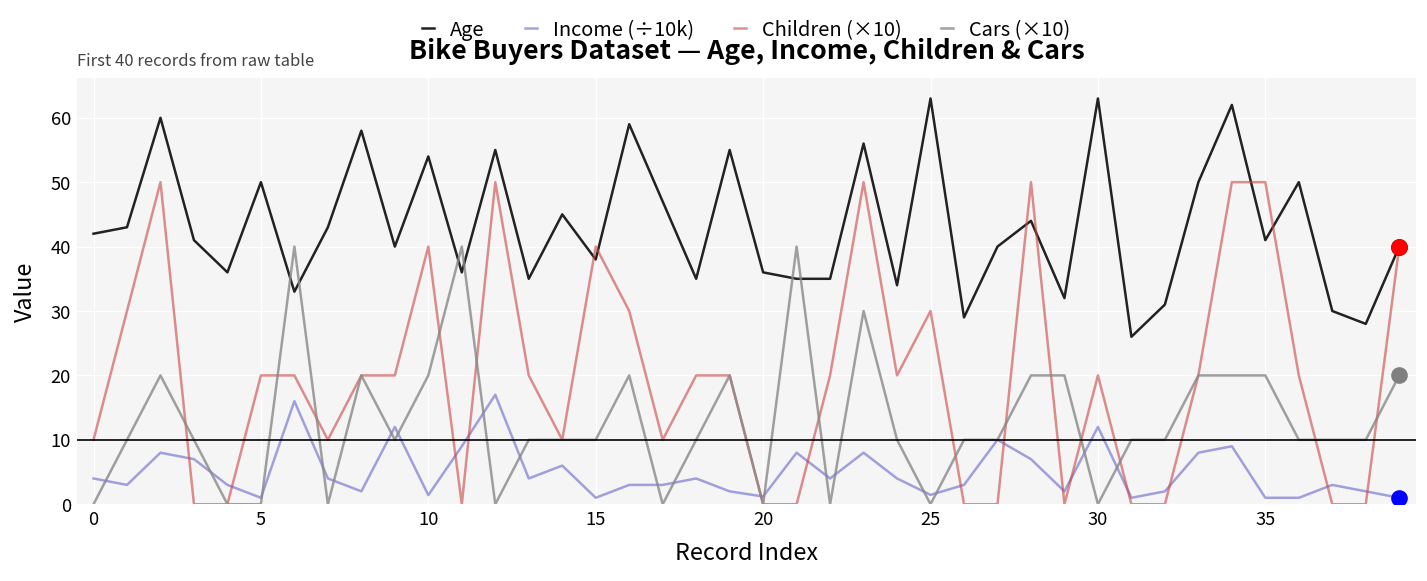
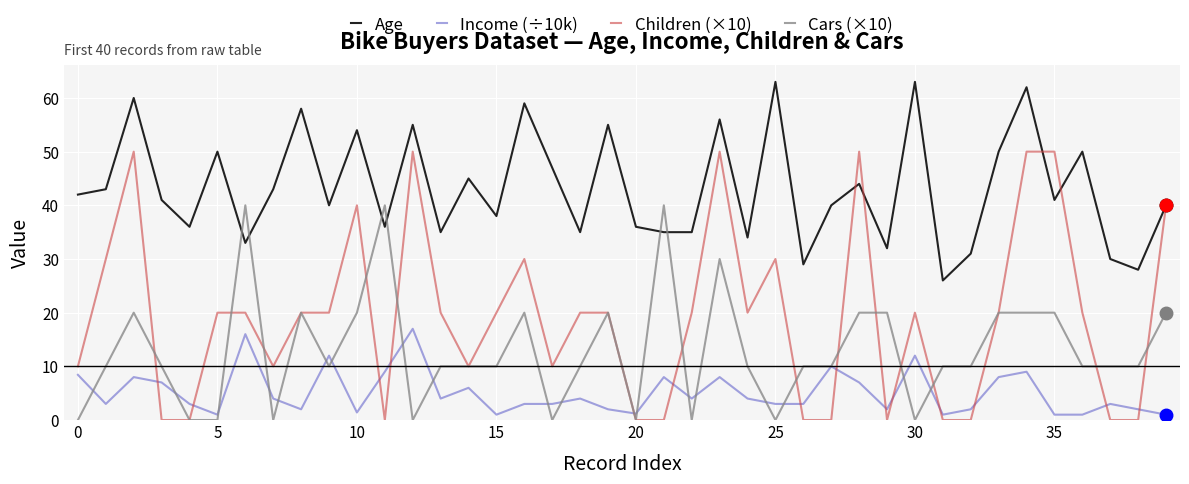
  {
    "Income (÷10k)": {
-     "0": 4,
+     "0": 8,
      "5": 1,
      "10": 1,
      "15": 1,
      "20": 1,
-     "25": 1,
+     "25": 3,
      "30": 12,
      "35": 1
    },
    "Children (×10)": {
      "0": 10,
      "5": 20,
      "10": 40,
-     "15": 40,
+     "15": 20,
      "25": 30,
      "30": 20,
      "35": 50
    }
  }
